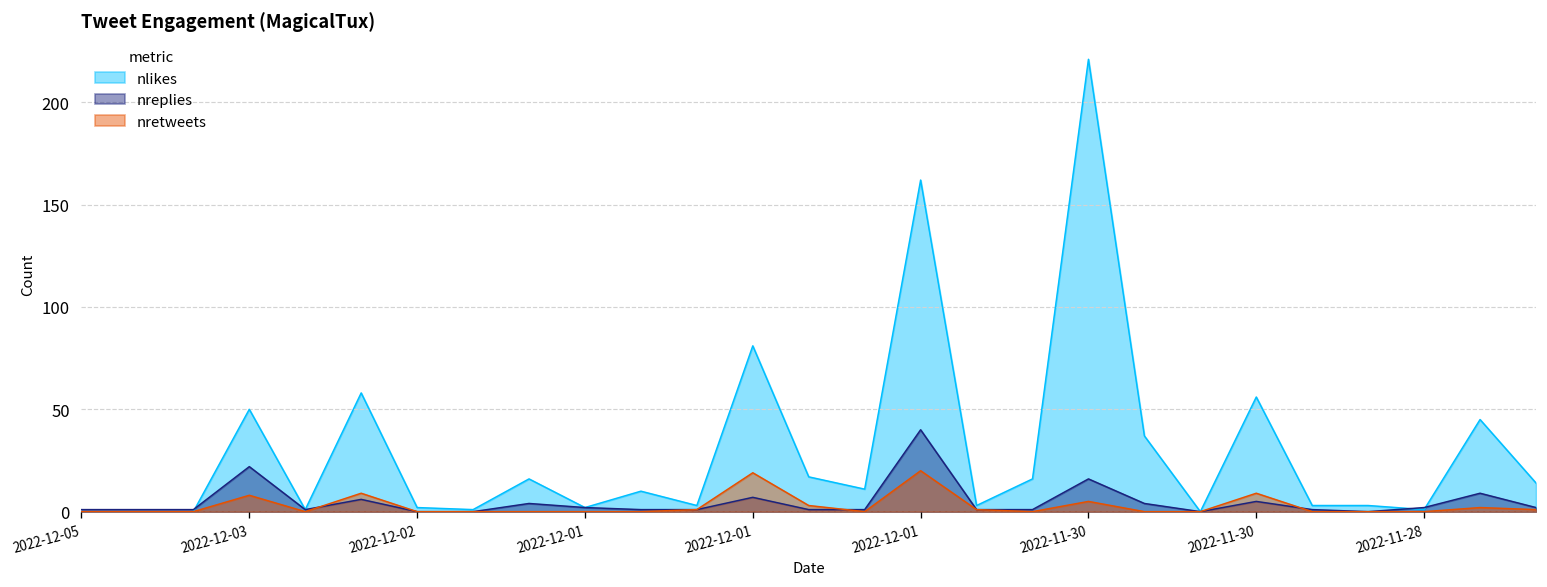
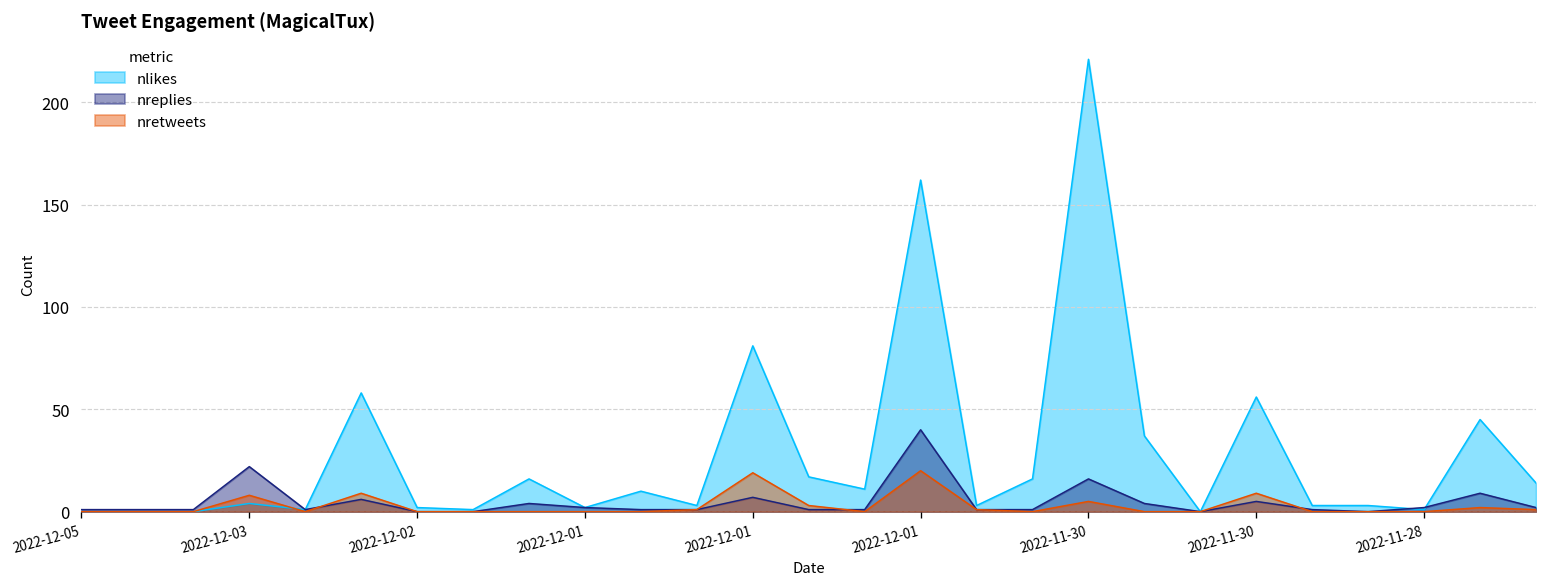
  {
    "nlikes": {
-     "2022-12-03": 50
+     "2022-12-03": 4
    },
    "nreplies": {
      "2022-12-03": 22
    },
    "nretweets": {
      "2022-12-03": 8
    }
  }
